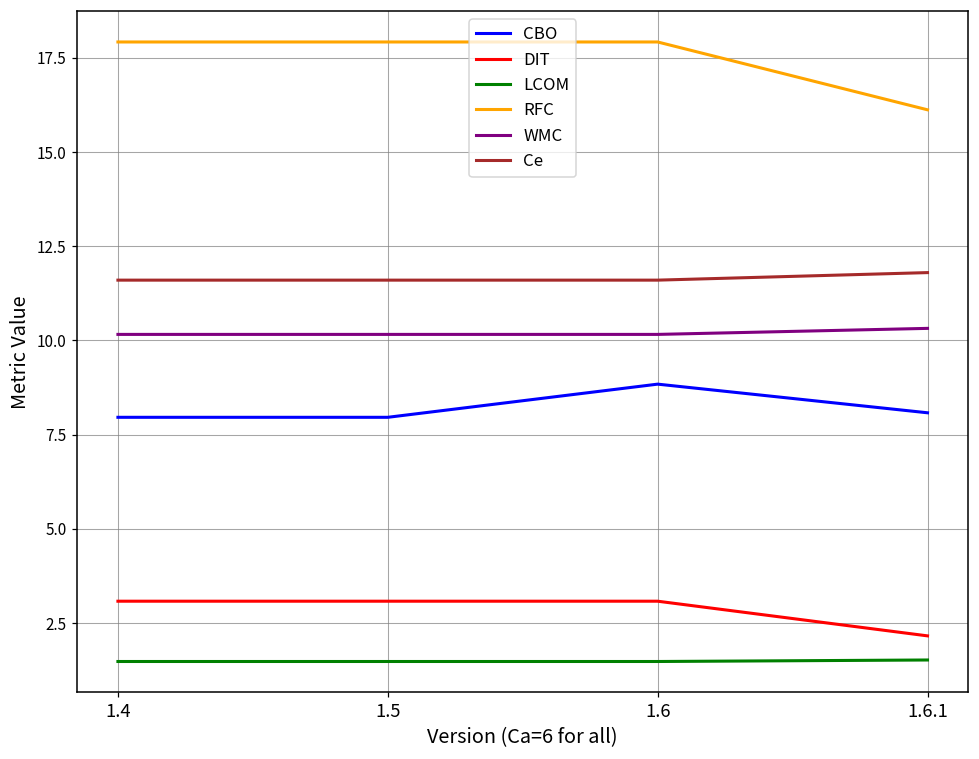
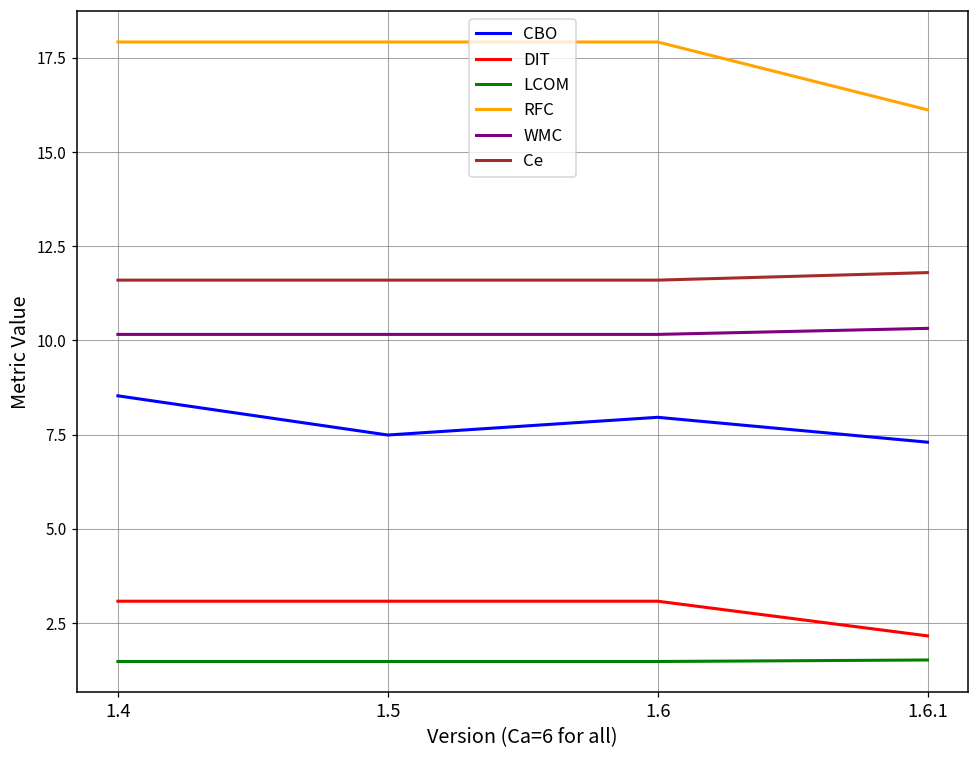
  {
    "CBO": {
-     "1.4": 8.0,
-     "1.5": 8.0,
-     "1.6": 8.8,
-     "1.6.1": 8.1
+     "1.4": 8.5,
+     "1.5": 7.5,
+     "1.6": 8.0,
+     "1.6.1": 7.3
    },
    "DIT": {
      "1.4": 3.1,
      "1.5": 3.1,
      "1.6": 3.1,
      "1.6.1": 2.2
    },
    "LCOM": {
      "1.4": 1.5,
      "1.5": 1.5,
      "1.6": 1.5,
      "1.6.1": 1.5
    },
    "RFC": {
      "1.4": 17.9,
      "1.5": 17.9,
      "1.6": 17.9,
      "1.6.1": 16.1
    },
    "WMC": {
      "1.4": 10.2,
      "1.5": 10.2,
      "1.6": 10.2,
      "1.6.1": 10.3
    },
    "Ce": {
      "1.4": 11.6,
      "1.5": 11.6,
      "1.6": 11.6,
      "1.6.1": 11.8
    }
  }
